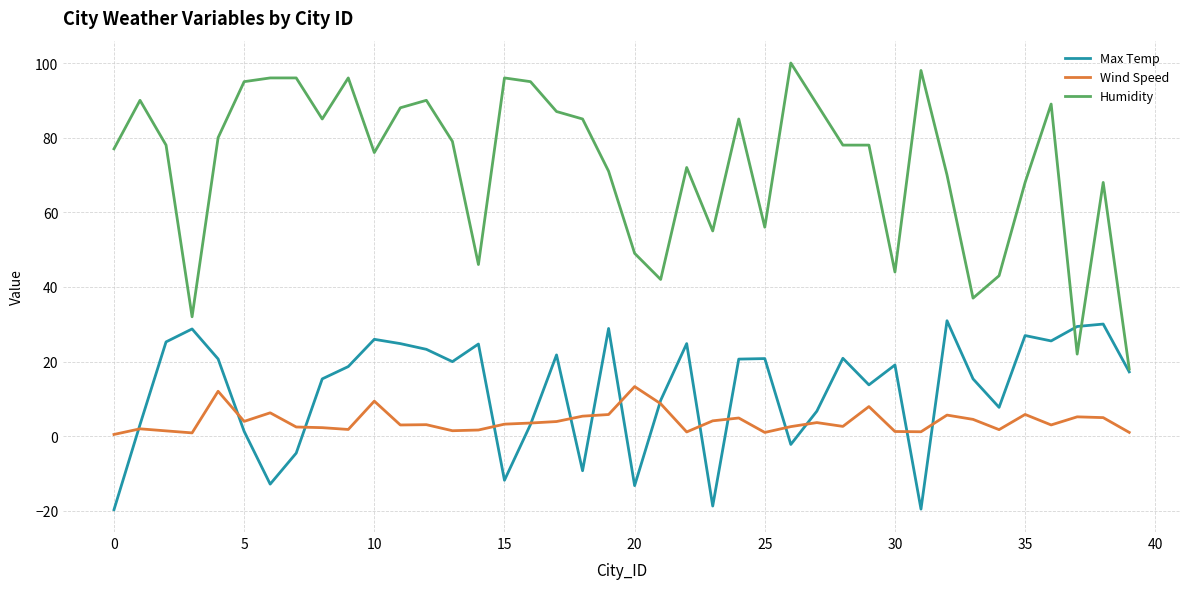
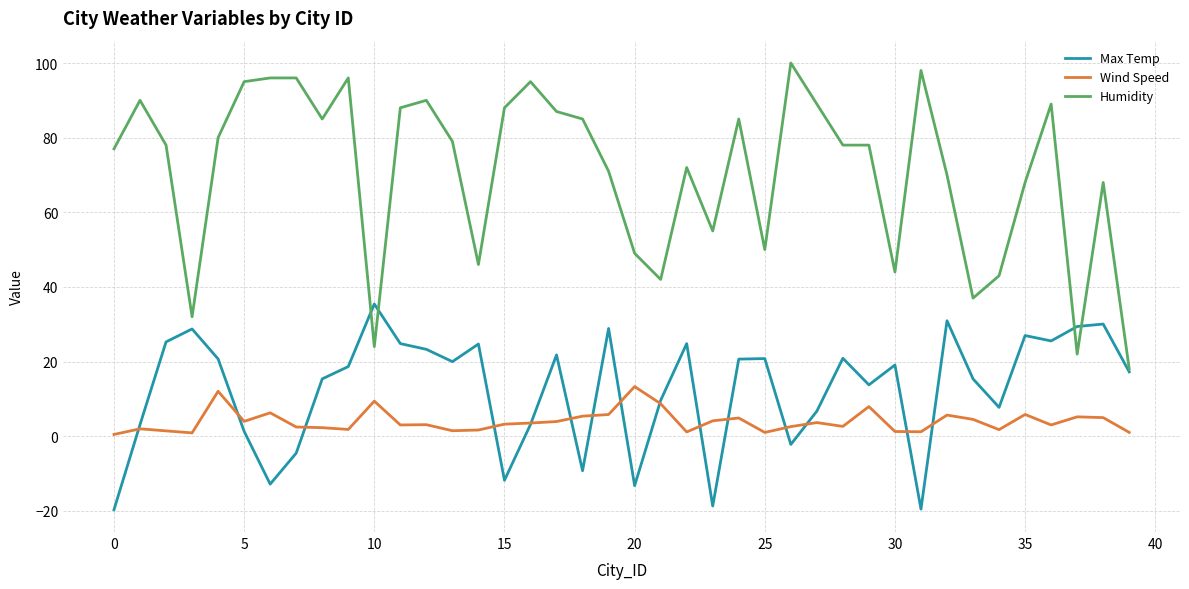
  {
    "Max Temp": {
      "0": -20,
      "5": 1,
-     "10": 26,
+     "10": 35,
      "15": -12,
      "20": -13,
      "25": 21,
      "30": 19,
      "35": 27
    },
    "Wind Speed": {
      "0": 0,
      "5": 4,
      "10": 9,
      "15": 3,
      "20": 13,
      "25": 1,
      "30": 1,
      "35": 6
    },
    "Humidity": {
      "0": 77,
      "5": 95,
-     "10": 76,
-     "15": 96,
+     "10": 24,
+     "15": 88,
      "20": 49,
-     "25": 56,
+     "25": 50,
      "30": 44,
      "35": 68
    }
  }
